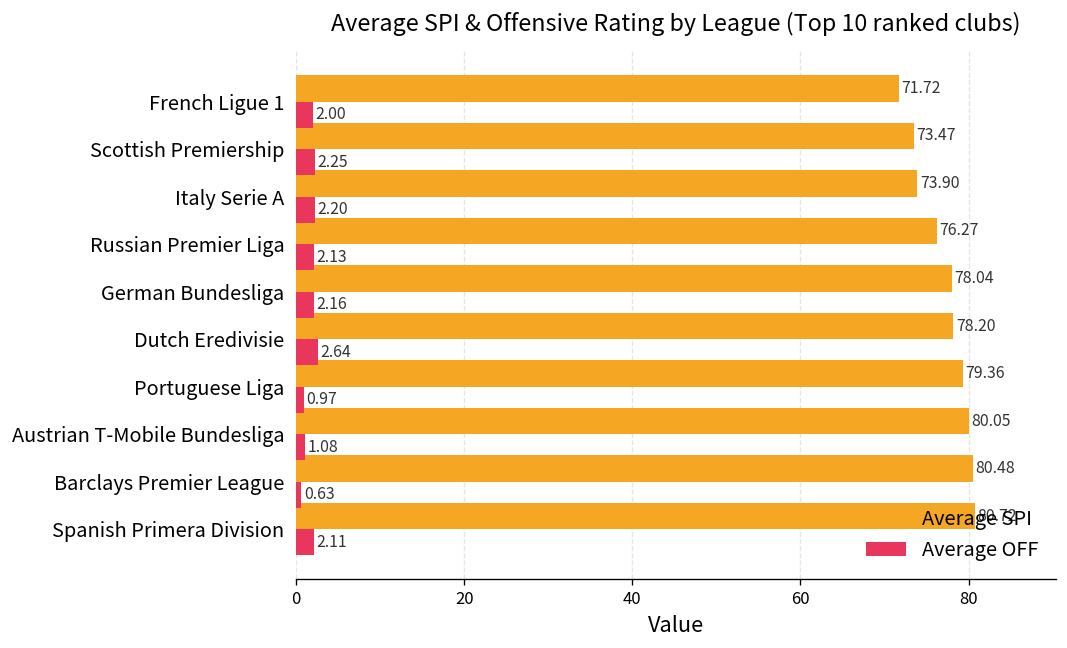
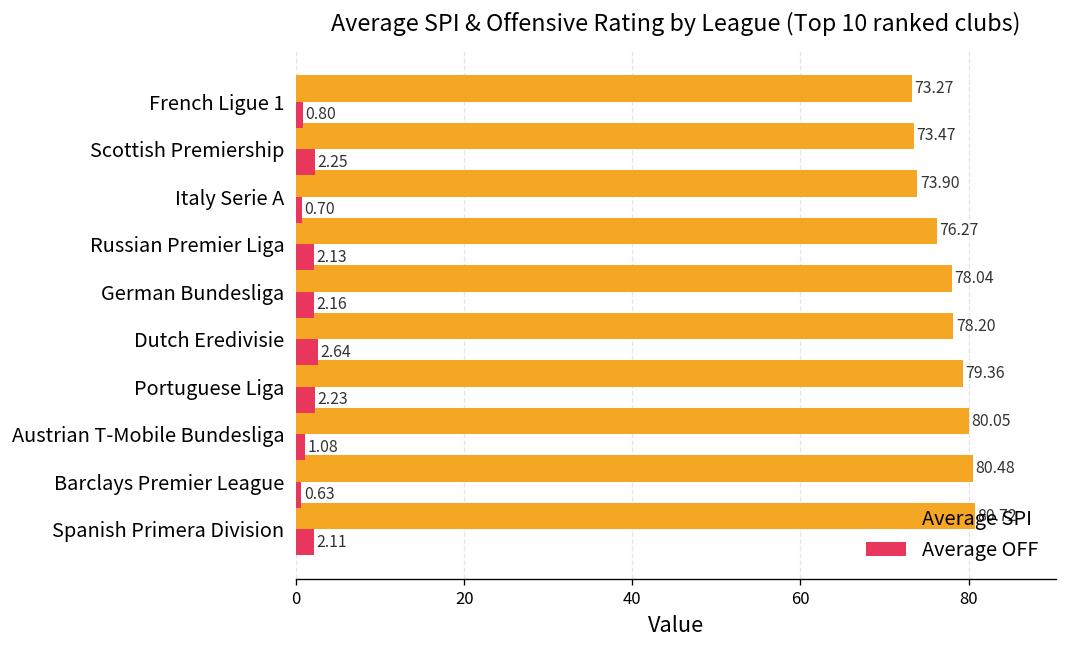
  {
    "Average SPI": {
-     "French Ligue 1": 71.72,
+     "French Ligue 1": 73.27,
      "Scottish Premiership": 73.47,
      "Italy Serie A": 73.90,
      "Russian Premier Liga": 76.27,
      "German Bundesliga": 78.04,
      "Dutch Eredivisie": 78.20,
      "Portuguese Liga": 79.36,
      "Austrian T-Mobile Bundesliga": 80.05,
      "Barclays Premier League": 80.48,
      "Spanish Primera Division": 80.72
    },
    "Average OFF": {
-     "French Ligue 1": 2.00,
+     "French Ligue 1": 0.80,
      "Scottish Premiership": 2.25,
-     "Italy Serie A": 2.20,
+     "Italy Serie A": 0.70,
      "Russian Premier Liga": 2.13,
      "German Bundesliga": 2.16,
      "Dutch Eredivisie": 2.64,
-     "Portuguese Liga": 0.97,
+     "Portuguese Liga": 2.23,
      "Austrian T-Mobile Bundesliga": 1.08,
      "Barclays Premier League": 0.63,
      "Spanish Primera Division": 2.11
    }
  }
